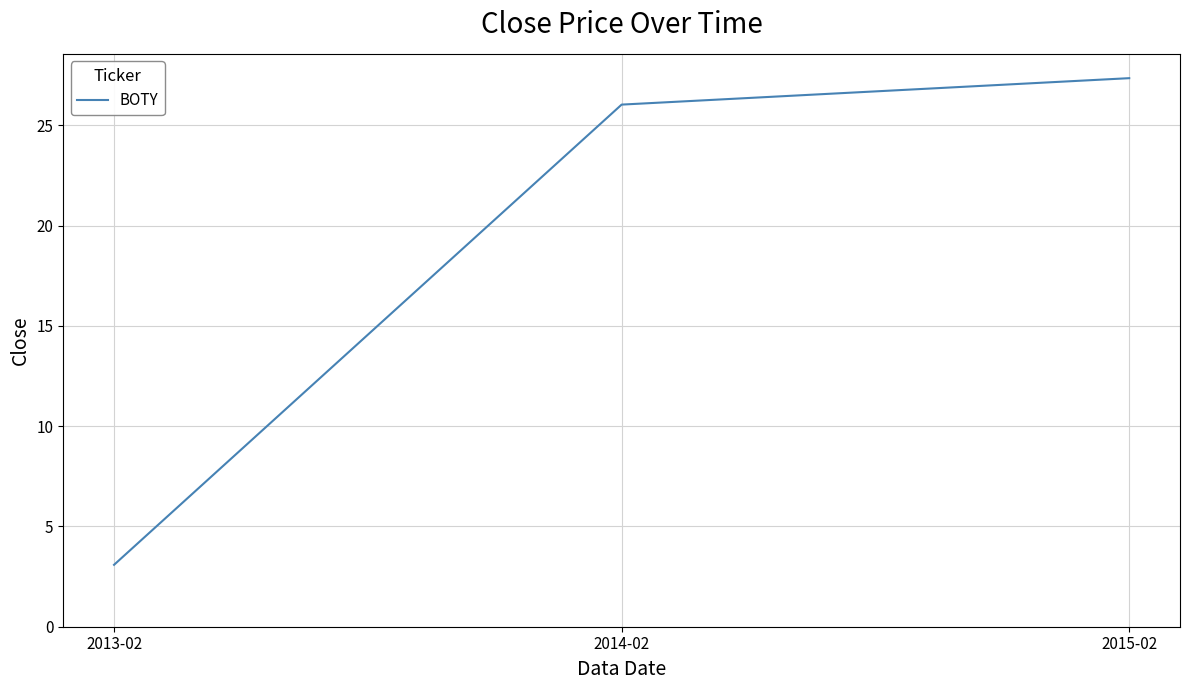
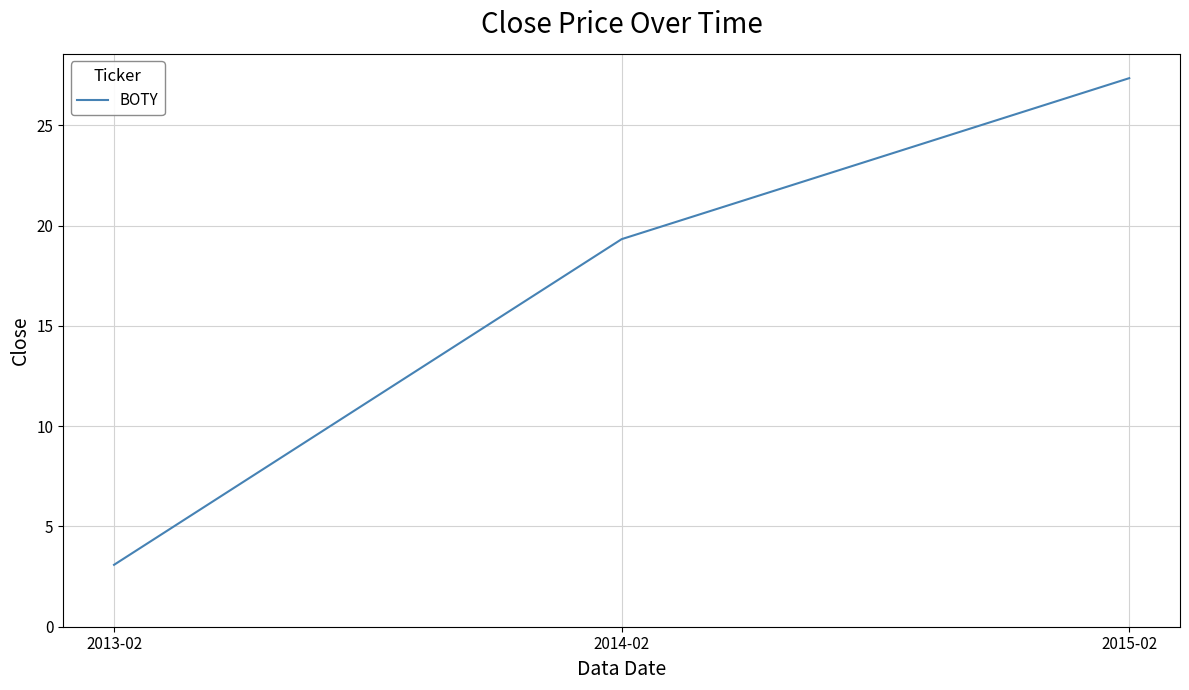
  {
    "2013-02": 3.1,
-   "2014-02": 26.0,
+   "2014-02": 19.3,
    "2015-02": 27.3
  }
